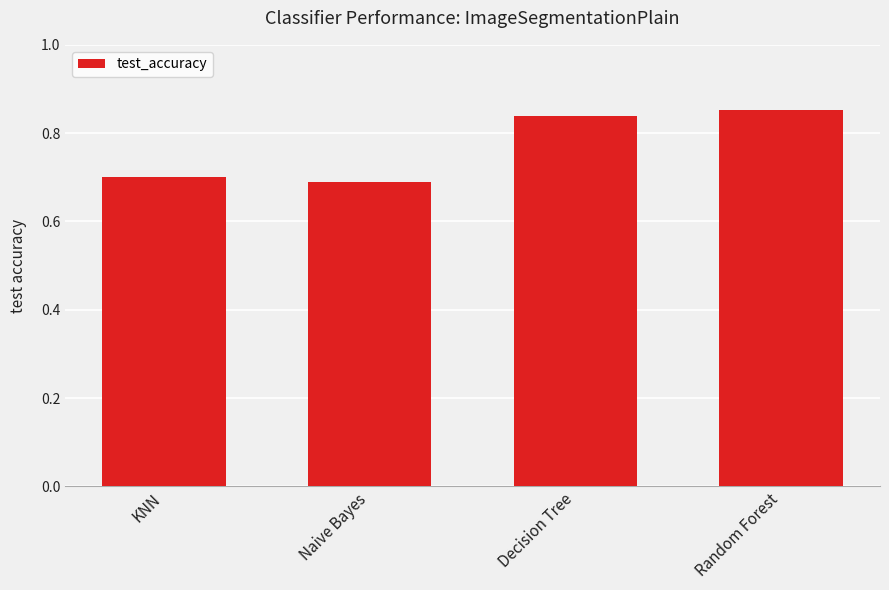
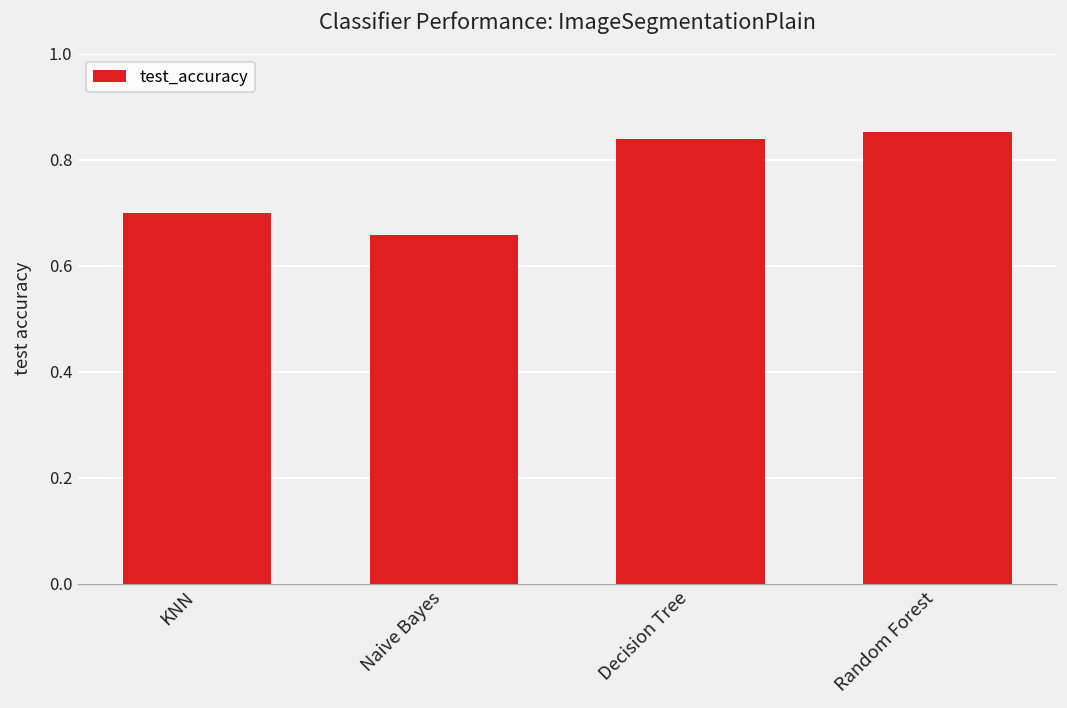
  {
    "KNN": 0.70,
-   "Naive Bayes": 0.69,
+   "Naive Bayes": 0.66,
    "Decision Tree": 0.84,
    "Random Forest": 0.85
  }
